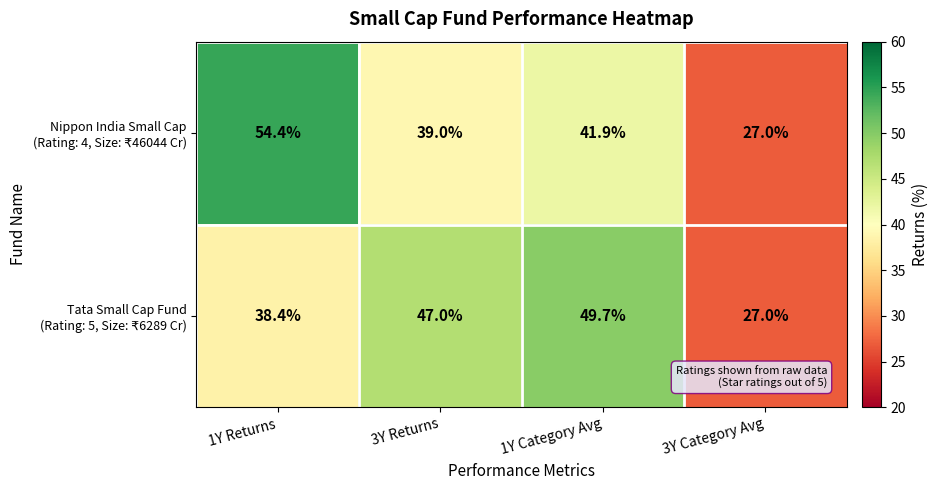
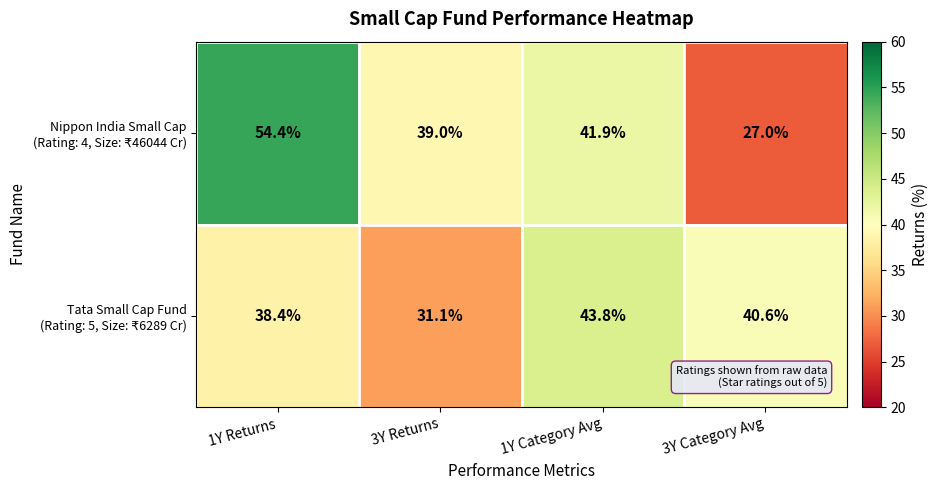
  {
    "Nippon India Small Cap (Rating: 4, Size: ₹46044 Cr)": {
      "1Y Returns": "54.4%",
      "3Y Returns": "39.0%",
      "1Y Category Avg": "41.9%",
      "3Y Category Avg": "27.0%"
    },
    "Tata Small Cap Fund (Rating: 5, Size: ₹6289 Cr)": {
      "1Y Returns": "38.4%",
-     "3Y Returns": "47.0%",
-     "1Y Category Avg": "49.7%",
-     "3Y Category Avg": "27.0%"
+     "3Y Returns": "31.1%",
+     "1Y Category Avg": "43.8%",
+     "3Y Category Avg": "40.6%"
    }
  }
